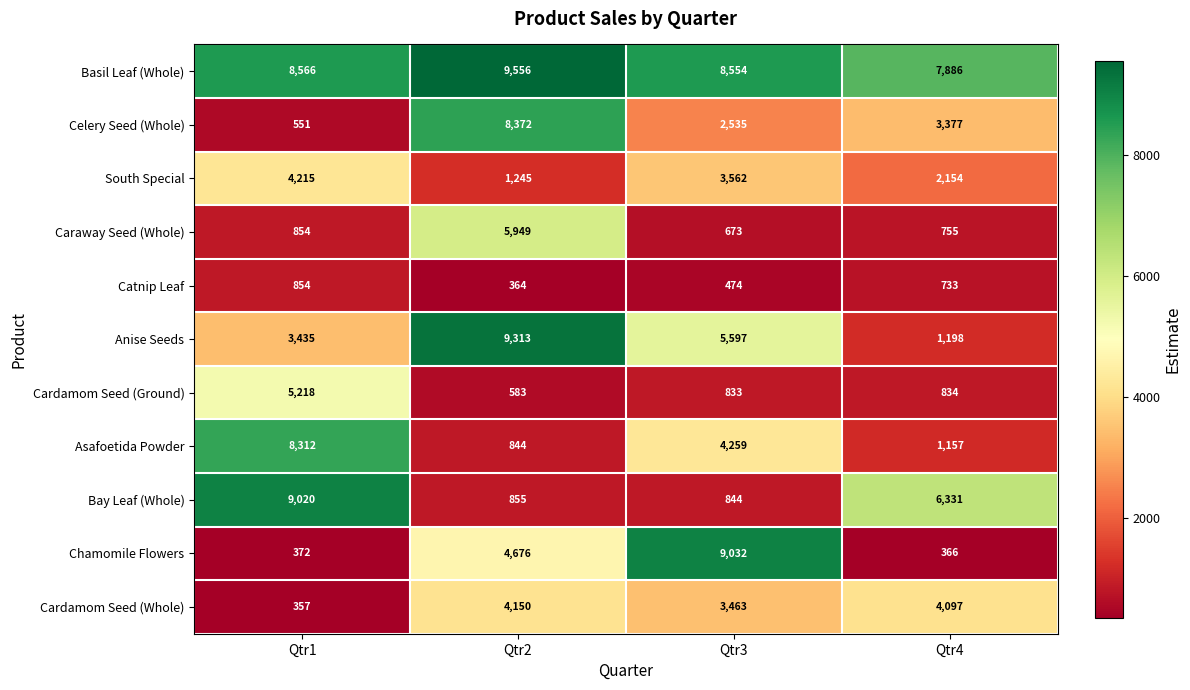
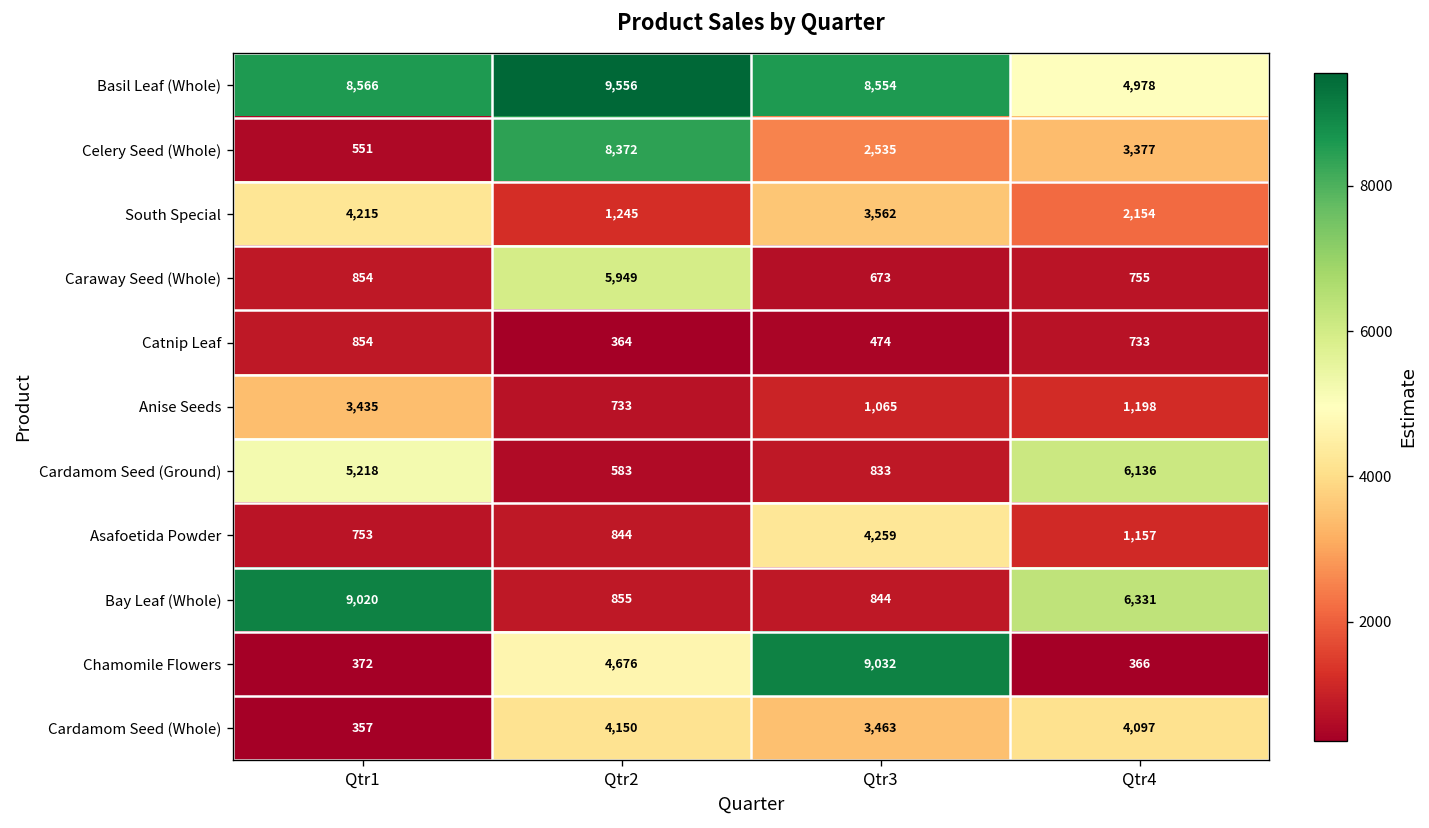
  {
    "Basil Leaf (Whole)": {
      "Qtr1": "8,566",
      "Qtr2": "9,556",
      "Qtr3": "8,554",
-     "Qtr4": "7,886"
+     "Qtr4": "4,978"
    },
    "Celery Seed (Whole)": {
      "Qtr1": "551",
      "Qtr2": "8,372",
      "Qtr3": "2,535",
      "Qtr4": "3,377"
    },
    "South Special": {
      "Qtr1": "4,215",
      "Qtr2": "1,245",
      "Qtr3": "3,562",
      "Qtr4": "2,154"
    },
    "Caraway Seed (Whole)": {
      "Qtr1": "854",
      "Qtr2": "5,949",
      "Qtr3": "673",
      "Qtr4": "755"
    },
    "Catnip Leaf": {
      "Qtr1": "854",
      "Qtr2": "364",
      "Qtr3": "474",
      "Qtr4": "733"
    },
    "Anise Seeds": {
      "Qtr1": "3,435",
-     "Qtr2": "9,313",
-     "Qtr3": "5,597",
+     "Qtr2": "733",
+     "Qtr3": "1,065",
      "Qtr4": "1,198"
    },
    "Cardamom Seed (Ground)": {
      "Qtr1": "5,218",
      "Qtr2": "583",
      "Qtr3": "833",
-     "Qtr4": "834"
+     "Qtr4": "6,136"
    },
    "Asafoetida Powder": {
-     "Qtr1": "8,312",
+     "Qtr1": "753",
      "Qtr2": "844",
      "Qtr3": "4,259",
      "Qtr4": "1,157"
    },
    "Bay Leaf (Whole)": {
      "Qtr1": "9,020",
      "Qtr2": "855",
      "Qtr3": "844",
      "Qtr4": "6,331"
    },
    "Chamomile Flowers": {
      "Qtr1": "372",
      "Qtr2": "4,676",
      "Qtr3": "9,032",
      "Qtr4": "366"
    },
    "Cardamom Seed (Whole)": {
      "Qtr1": "357",
      "Qtr2": "4,150",
      "Qtr3": "3,463",
      "Qtr4": "4,097"
    }
  }
